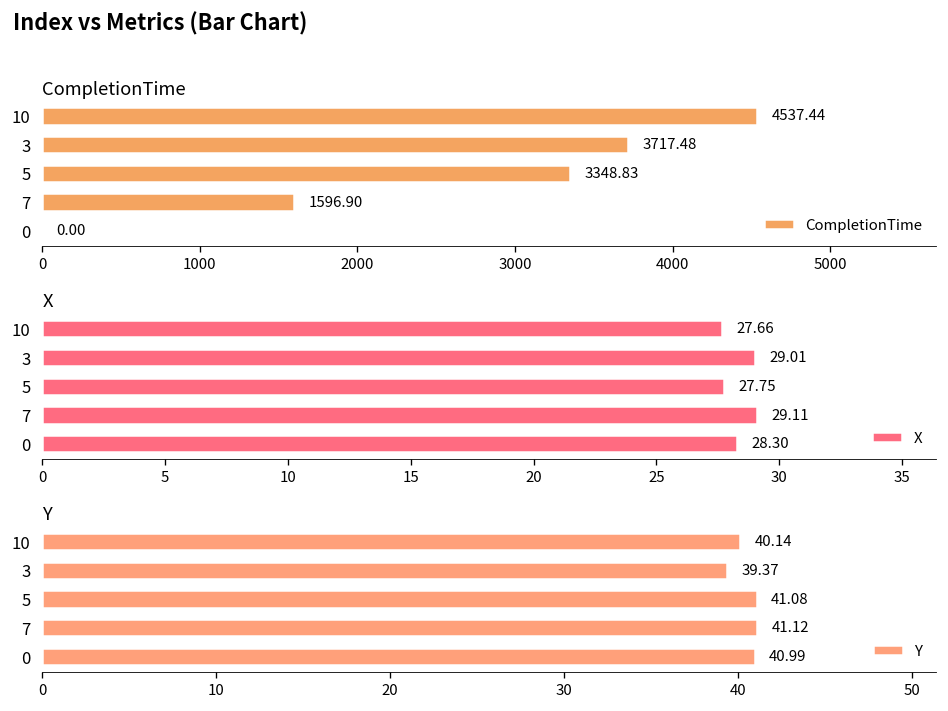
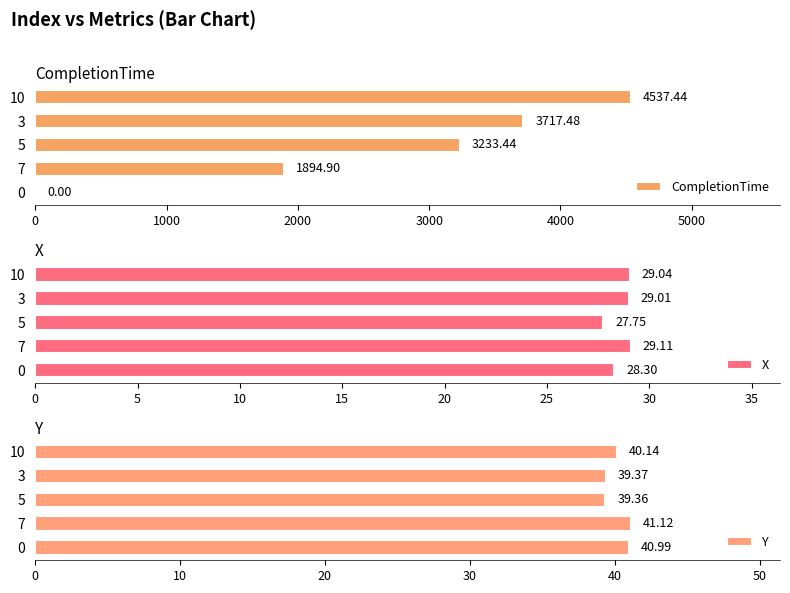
  {
    "CompletionTime": {
      "10": 4537.44,
      "3": 3717.48,
-     "5": 3348.83,
-     "7": 1596.90,
+     "5": 3233.44,
+     "7": 1894.90,
      "0": 0.00
    },
    "X": {
-     "10": 27.66,
+     "10": 29.04,
      "3": 29.01,
      "5": 27.75,
      "7": 29.11,
      "0": 28.30
    },
    "Y": {
      "10": 40.14,
      "3": 39.37,
-     "5": 41.08,
+     "5": 39.36,
      "7": 41.12,
      "0": 40.99
    }
  }
